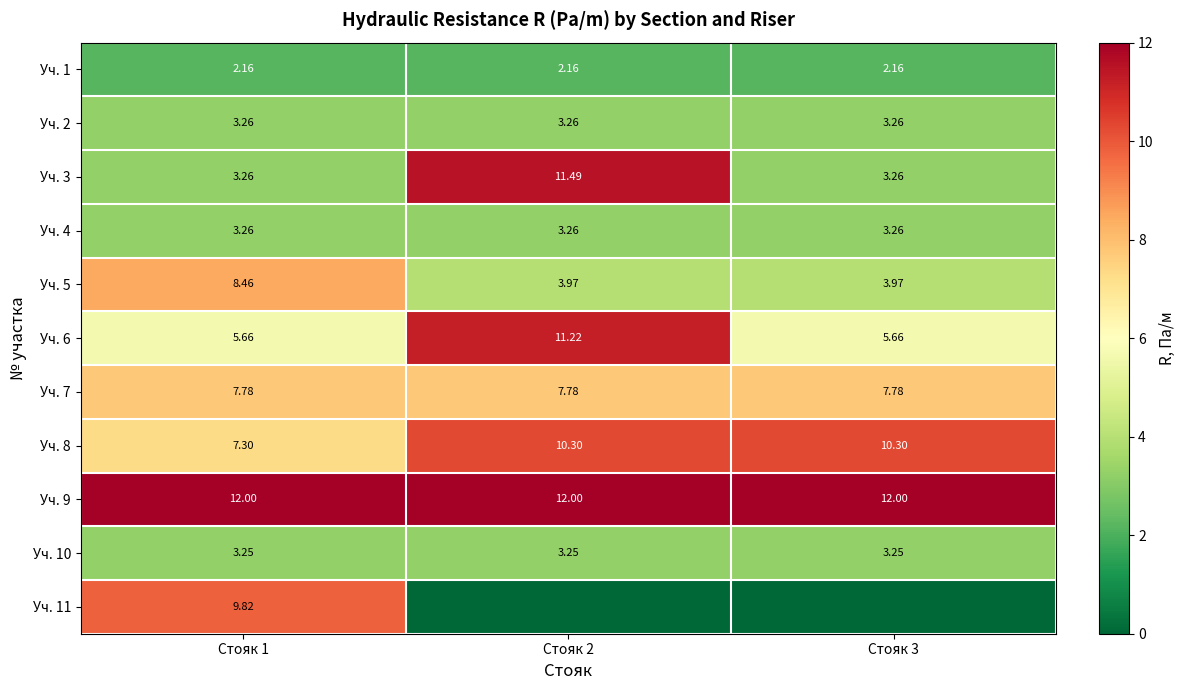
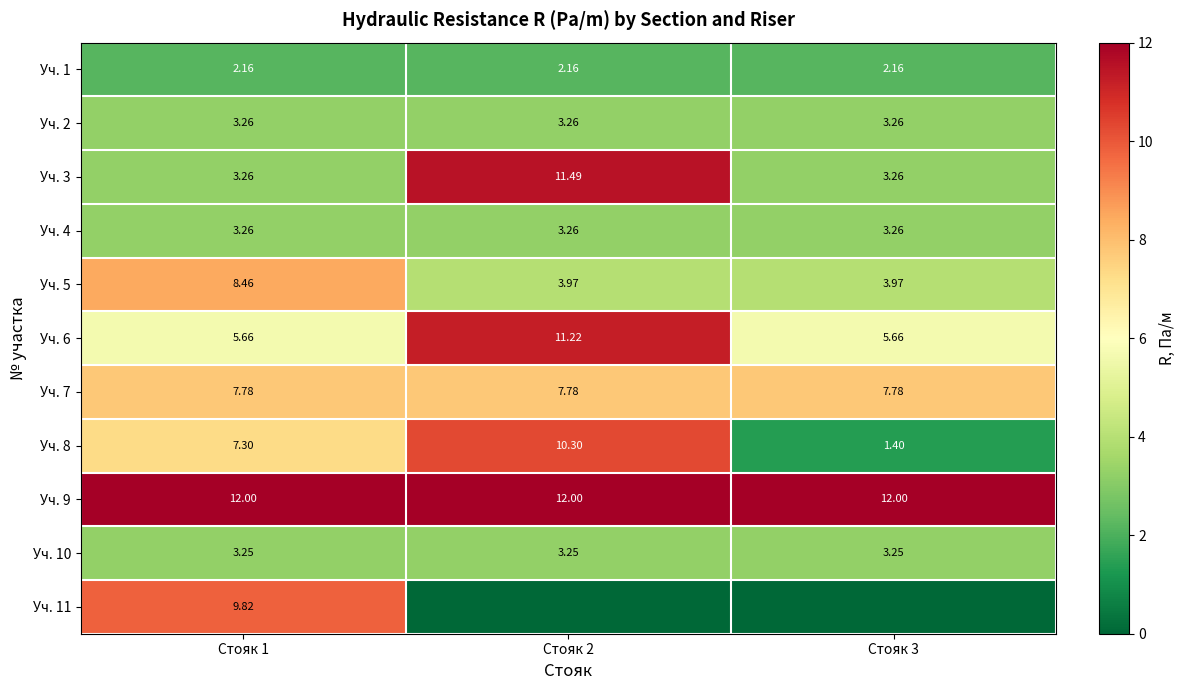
  {
    "Уч. 1": {
      "Стояк 1": 2.16,
      "Стояк 2": 2.16,
      "Стояк 3": 2.16
    },
    "Уч. 2": {
      "Стояк 1": 3.26,
      "Стояк 2": 3.26,
      "Стояк 3": 3.26
    },
    "Уч. 3": {
      "Стояк 1": 3.26,
      "Стояк 2": 11.49,
      "Стояк 3": 3.26
    },
    "Уч. 4": {
      "Стояк 1": 3.26,
      "Стояк 2": 3.26,
      "Стояк 3": 3.26
    },
    "Уч. 5": {
      "Стояк 1": 8.46,
      "Стояк 2": 3.97,
      "Стояк 3": 3.97
    },
    "Уч. 6": {
      "Стояк 1": 5.66,
      "Стояк 2": 11.22,
      "Стояк 3": 5.66
    },
    "Уч. 7": {
      "Стояк 1": 7.78,
      "Стояк 2": 7.78,
      "Стояк 3": 7.78
    },
    "Уч. 8": {
      "Стояк 1": 7.30,
      "Стояк 2": 10.30,
-     "Стояк 3": 10.30
+     "Стояк 3": 1.40
    },
    "Уч. 9": {
      "Стояк 1": 12.00,
      "Стояк 2": 12.00,
      "Стояк 3": 12.00
    },
    "Уч. 10": {
      "Стояк 1": 3.25,
      "Стояк 2": 3.25,
      "Стояк 3": 3.25
    },
    "Уч. 11": {
      "Стояк 1": 9.82
    }
  }
